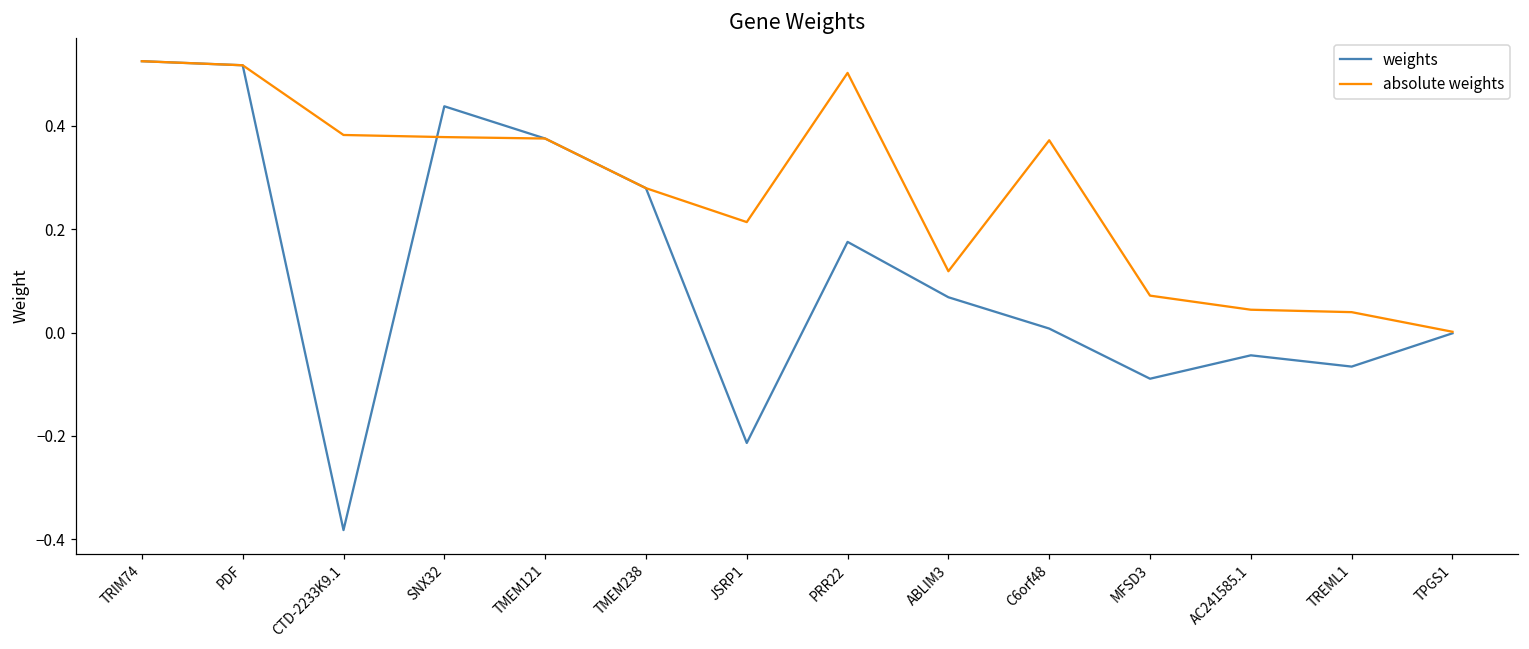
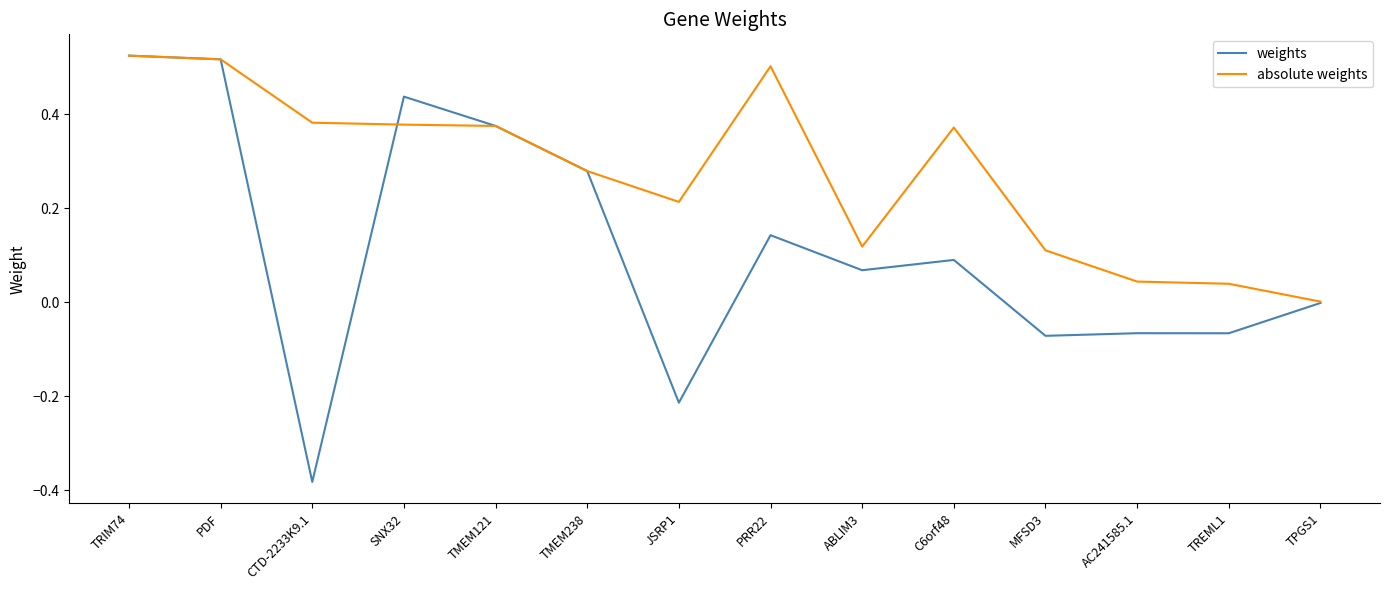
  {
    "weights": {
      "CTD-2233K9.1": -0.38,
      "SNX32": 0.44,
      "JSRP1": -0.21,
-     "PRR22": 0.18,
+     "PRR22": 0.14,
      "ABLIM3": 0.07,
-     "C6orf48": 0.01,
-     "MFSD3": -0.09,
-     "AC241585.1": -0.04,
+     "C6orf48": 0.09,
+     "MFSD3": -0.07,
+     "AC241585.1": -0.07,
      "TREML1": -0.07
    },
    "absolute weights": {
      "CTD-2233K9.1": 0.38,
      "SNX32": 0.38,
      "JSRP1": 0.21,
      "PRR22": 0.50,
      "ABLIM3": 0.12,
      "C6orf48": 0.37,
-     "MFSD3": 0.07,
+     "MFSD3": 0.11,
      "AC241585.1": 0.04,
      "TREML1": 0.04
    }
  }
